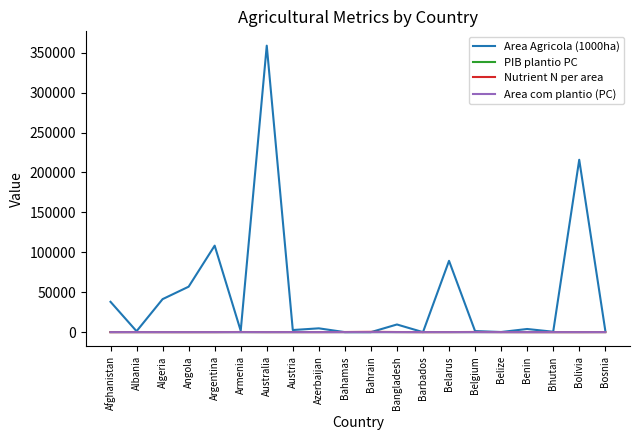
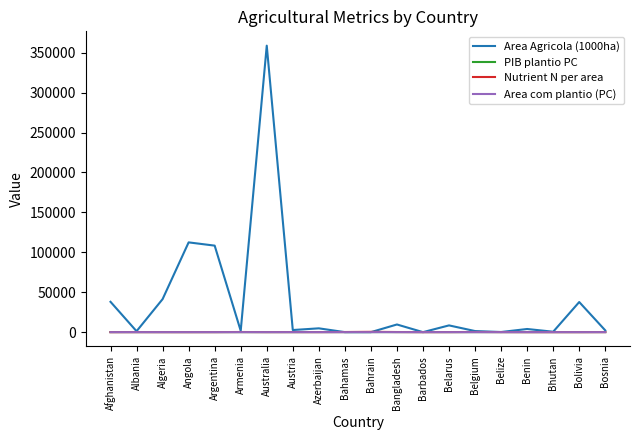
  {
    "Area Agricola (1000ha)": {
      "Afghanistan": 40000,
      "Algeria": 40000,
-     "Angola": 60000,
+     "Angola": 110000,
      "Argentina": 110000,
      "Australia": 360000,
      "Azerbaijan": 0,
      "Bangladesh": 10000,
-     "Belarus": 90000,
+     "Belarus": 10000,
      "Benin": 0,
-     "Bolivia": 220000
+     "Bolivia": 40000
    },
    "Area com plantio (PC)": {
      "Afghanistan": 0,
      "Algeria": 0,
      "Angola": 0,
      "Argentina": 0,
      "Australia": 0,
      "Azerbaijan": 0,
      "Bangladesh": 0,
      "Belarus": 0,
      "Benin": 0,
      "Bolivia": 0
    }
  }
